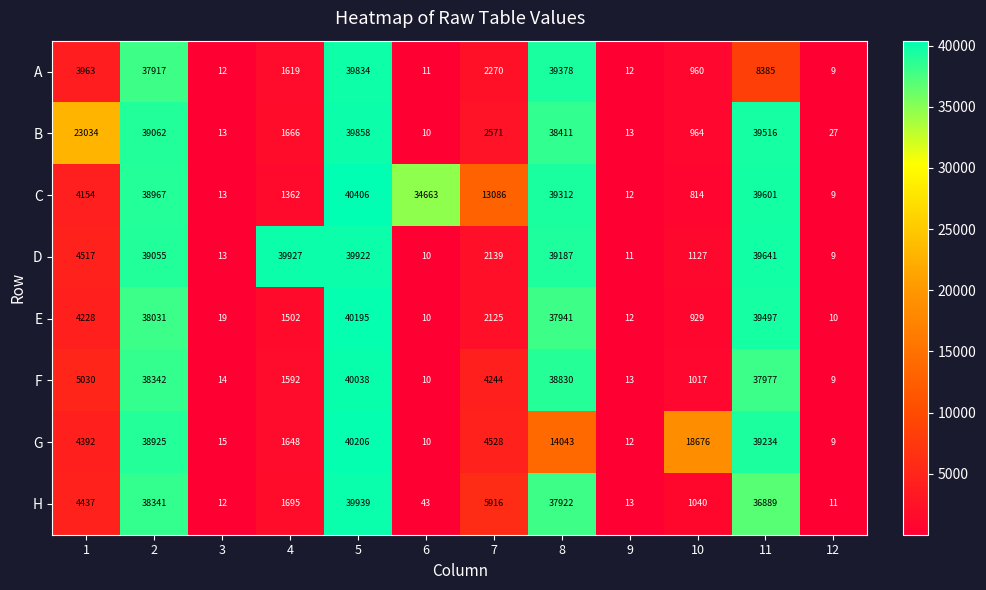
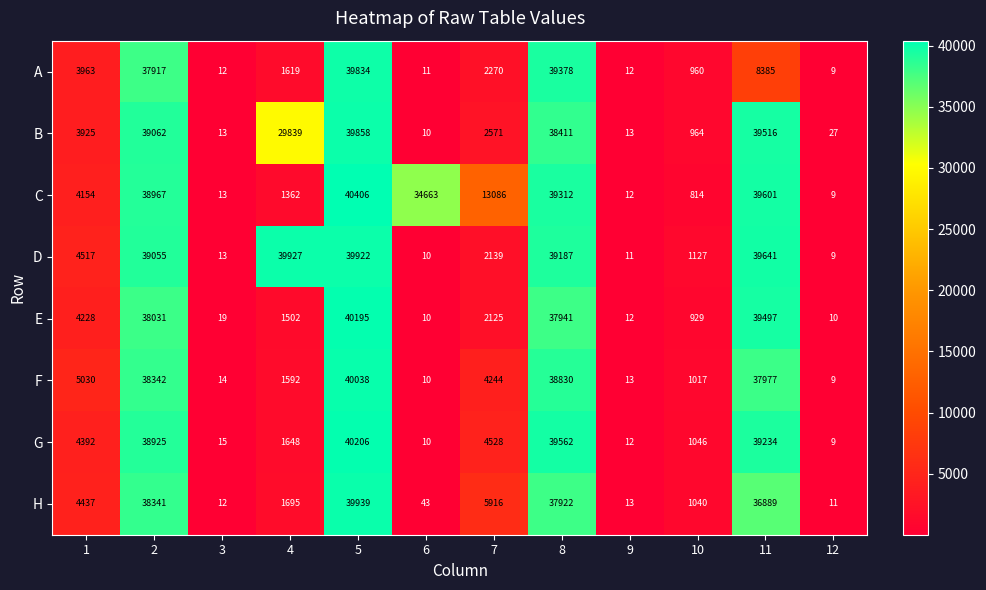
  {
    "A": {
      "1": 3963,
      "2": 37917,
      "3": 12,
      "4": 1619,
      "5": 39834,
      "6": 11,
      "7": 2270,
      "8": 39378,
      "9": 12,
      "10": 960,
      "11": 8385,
      "12": 9
    },
    "B": {
-     "1": 23034,
+     "1": 3925,
      "2": 39062,
      "3": 13,
-     "4": 1666,
+     "4": 29839,
      "5": 39858,
      "6": 10,
      "7": 2571,
      "8": 38411,
      "9": 13,
      "10": 964,
      "11": 39516,
      "12": 27
    },
    "C": {
      "1": 4154,
      "2": 38967,
      "3": 13,
      "4": 1362,
      "5": 40406,
      "6": 34663,
      "7": 13086,
      "8": 39312,
      "9": 12,
      "10": 814,
      "11": 39601,
      "12": 9
    },
    "D": {
      "1": 4517,
      "2": 39055,
      "3": 13,
      "4": 39927,
      "5": 39922,
      "6": 10,
      "7": 2139,
      "8": 39187,
      "9": 11,
      "10": 1127,
      "11": 39641,
      "12": 9
    },
    "E": {
      "1": 4228,
      "2": 38031,
      "3": 19,
      "4": 1502,
      "5": 40195,
      "6": 10,
      "7": 2125,
      "8": 37941,
      "9": 12,
      "10": 929,
      "11": 39497,
      "12": 10
    },
    "F": {
      "1": 5030,
      "2": 38342,
      "3": 14,
      "4": 1592,
      "5": 40038,
      "6": 10,
      "7": 4244,
      "8": 38830,
      "9": 13,
      "10": 1017,
      "11": 37977,
      "12": 9
    },
    "G": {
      "1": 4392,
      "2": 38925,
      "3": 15,
      "4": 1648,
      "5": 40206,
      "6": 10,
      "7": 4528,
-     "8": 14043,
+     "8": 39562,
      "9": 12,
-     "10": 18676,
+     "10": 1046,
      "11": 39234,
      "12": 9
    },
    "H": {
      "1": 4437,
      "2": 38341,
      "3": 12,
      "4": 1695,
      "5": 39939,
      "6": 43,
      "7": 5916,
      "8": 37922,
      "9": 13,
      "10": 1040,
      "11": 36889,
      "12": 11
    }
  }
